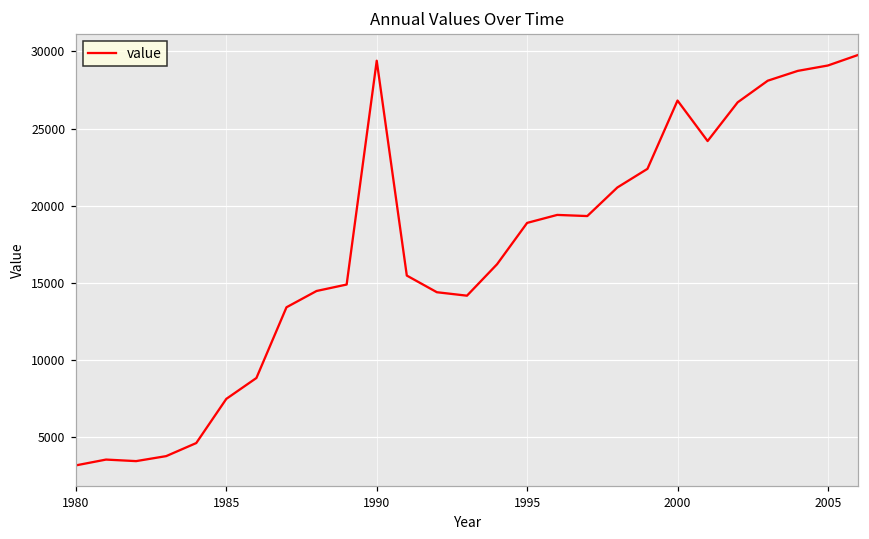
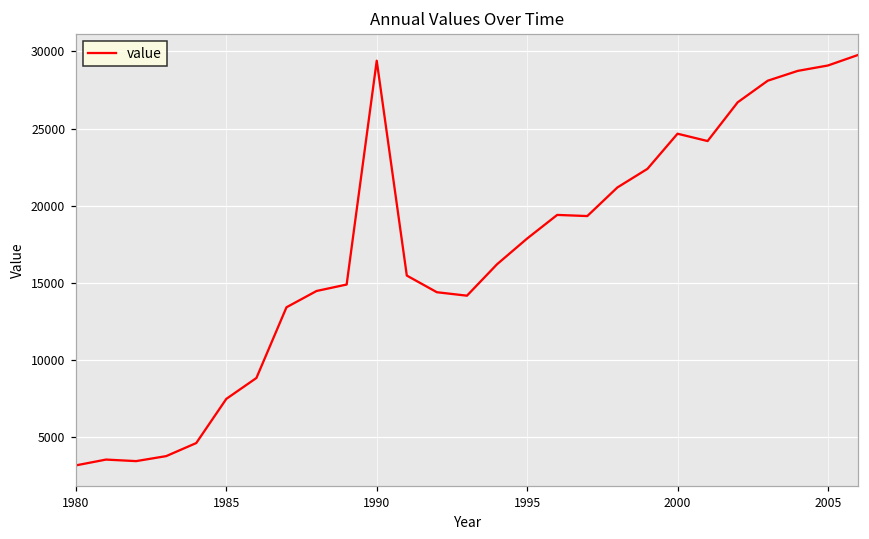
  {
    "1980": 3200,
    "1985": 7500,
    "1990": 29400,
-   "1995": 18900,
-   "2000": 26800,
+   "1995": 17900,
+   "2000": 24700,
    "2005": 29100
  }
